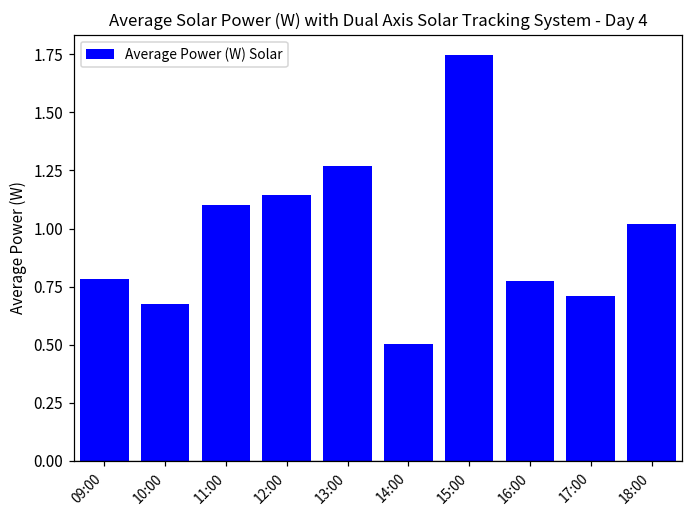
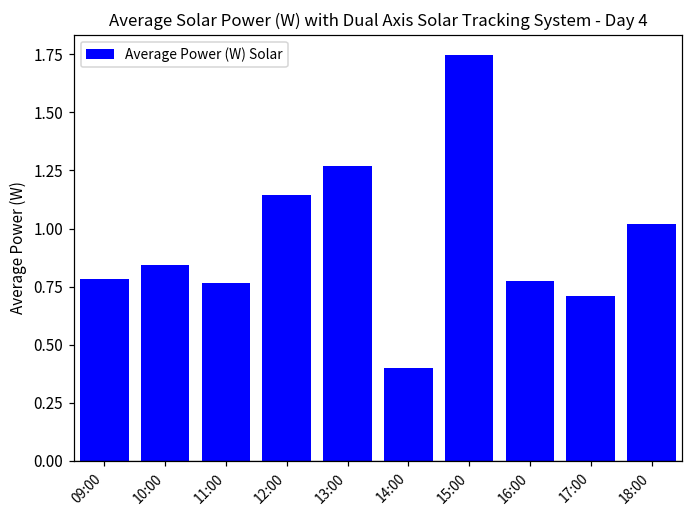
  {
    "09:00": 0.78,
-   "10:00": 0.68,
-   "11:00": 1.10,
+   "10:00": 0.84,
+   "11:00": 0.77,
    "12:00": 1.14,
    "13:00": 1.27,
-   "14:00": 0.50,
+   "14:00": 0.40,
    "15:00": 1.75,
    "16:00": 0.77,
    "17:00": 0.71,
    "18:00": 1.02
  }
